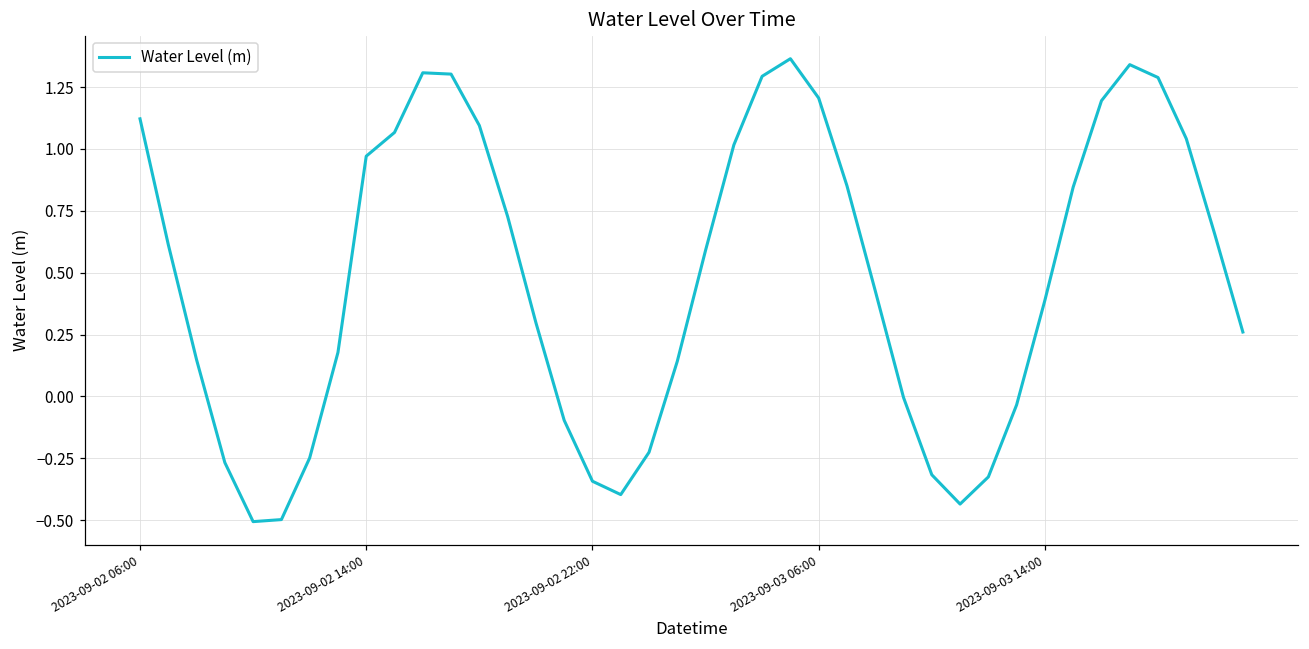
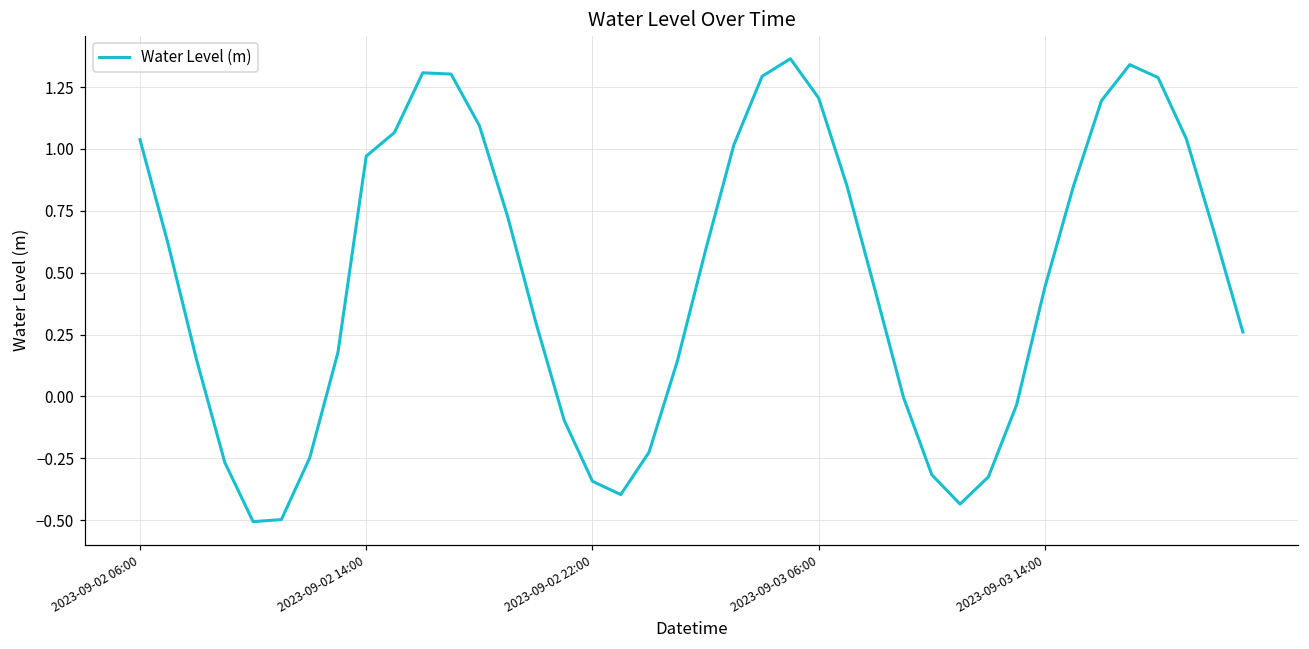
  {
-   "2023-09-02 06:00": 1.12,
+   "2023-09-02 06:00": 1.04,
    "2023-09-02 14:00": 0.97,
    "2023-09-02 22:00": -0.34,
    "2023-09-03 06:00": 1.21,
-   "2023-09-03 14:00": 0.39
+   "2023-09-03 14:00": 0.44
  }
